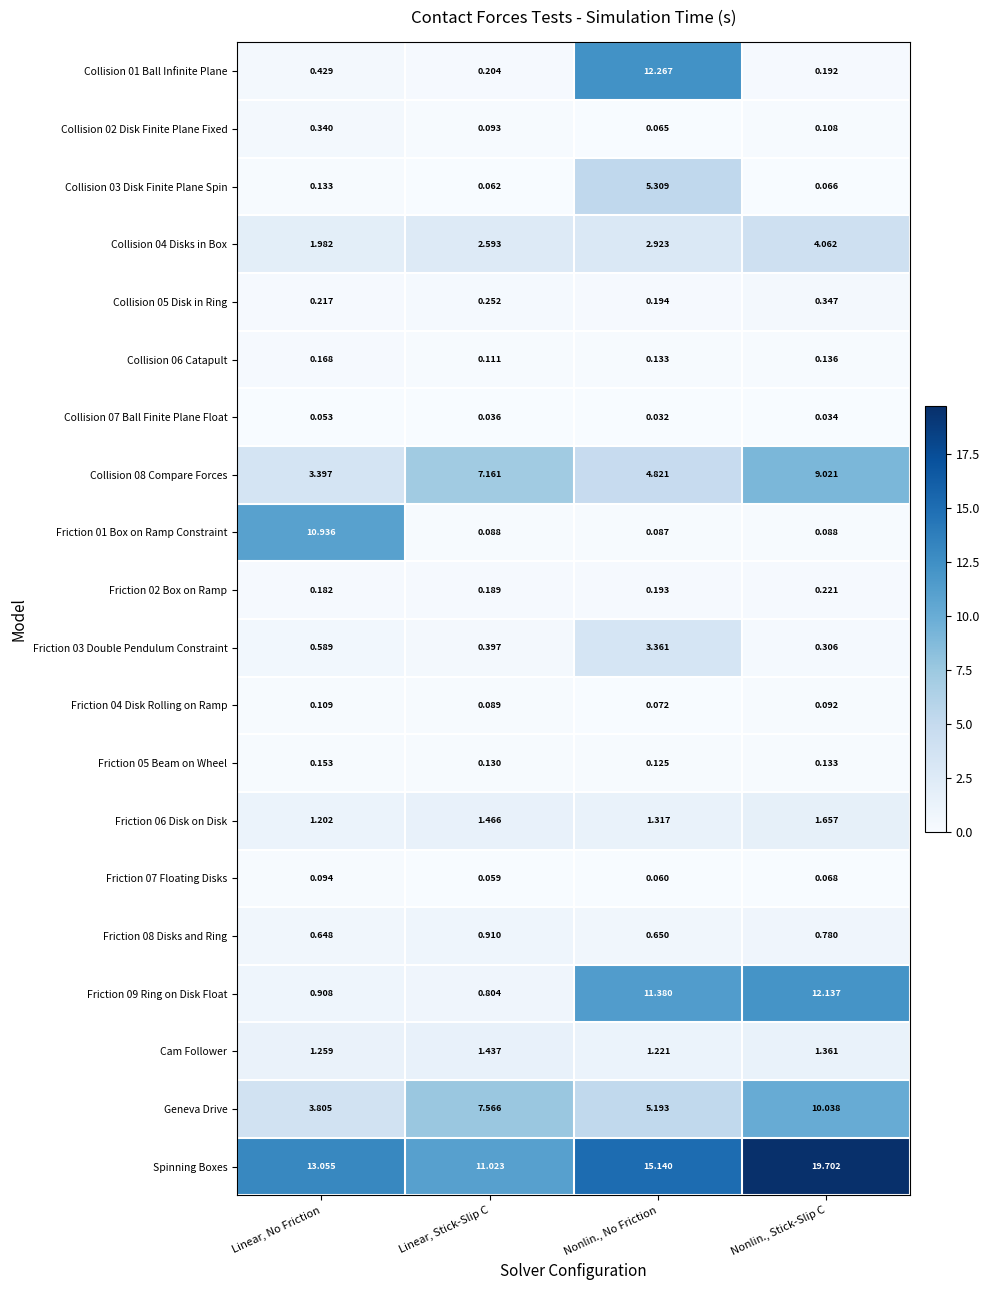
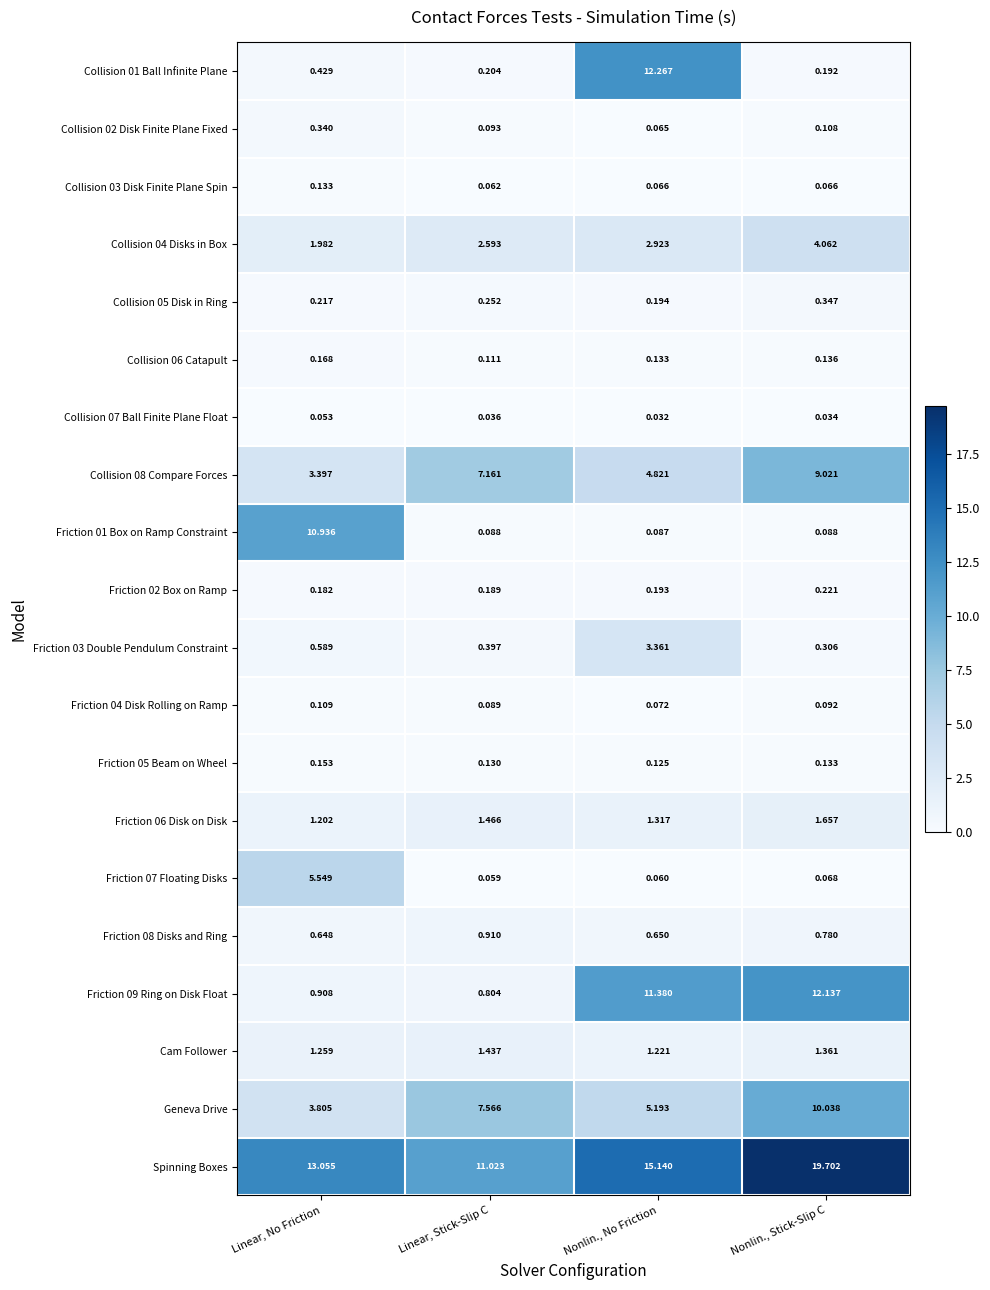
  {
    "Collision 01 Ball Infinite Plane": {
      "Linear, No Friction": 0.429,
      "Linear, Stick-Slip C": 0.204,
      "Nonlin., No Friction": 12.267,
      "Nonlin., Stick-Slip C": 0.192
    },
    "Collision 02 Disk Finite Plane Fixed": {
      "Linear, No Friction": 0.340,
      "Linear, Stick-Slip C": 0.093,
      "Nonlin., No Friction": 0.065,
      "Nonlin., Stick-Slip C": 0.108
    },
    "Collision 03 Disk Finite Plane Spin": {
      "Linear, No Friction": 0.133,
      "Linear, Stick-Slip C": 0.062,
-     "Nonlin., No Friction": 5.309,
+     "Nonlin., No Friction": 0.066,
      "Nonlin., Stick-Slip C": 0.066
    },
    "Collision 04 Disks in Box": {
      "Linear, No Friction": 1.982,
      "Linear, Stick-Slip C": 2.593,
      "Nonlin., No Friction": 2.923,
      "Nonlin., Stick-Slip C": 4.062
    },
    "Collision 05 Disk in Ring": {
      "Linear, No Friction": 0.217,
      "Linear, Stick-Slip C": 0.252,
      "Nonlin., No Friction": 0.194,
      "Nonlin., Stick-Slip C": 0.347
    },
    "Collision 06 Catapult": {
      "Linear, No Friction": 0.168,
      "Linear, Stick-Slip C": 0.111,
      "Nonlin., No Friction": 0.133,
      "Nonlin., Stick-Slip C": 0.136
    },
    "Collision 07 Ball Finite Plane Float": {
      "Linear, No Friction": 0.053,
      "Linear, Stick-Slip C": 0.036,
      "Nonlin., No Friction": 0.032,
      "Nonlin., Stick-Slip C": 0.034
    },
    "Collision 08 Compare Forces": {
      "Linear, No Friction": 3.397,
      "Linear, Stick-Slip C": 7.161,
      "Nonlin., No Friction": 4.821,
      "Nonlin., Stick-Slip C": 9.021
    },
    "Friction 01 Box on Ramp Constraint": {
      "Linear, No Friction": 10.936,
      "Linear, Stick-Slip C": 0.088,
      "Nonlin., No Friction": 0.087,
      "Nonlin., Stick-Slip C": 0.088
    },
    "Friction 02 Box on Ramp": {
      "Linear, No Friction": 0.182,
      "Linear, Stick-Slip C": 0.189,
      "Nonlin., No Friction": 0.193,
      "Nonlin., Stick-Slip C": 0.221
    },
    "Friction 03 Double Pendulum Constraint": {
      "Linear, No Friction": 0.589,
      "Linear, Stick-Slip C": 0.397,
      "Nonlin., No Friction": 3.361,
      "Nonlin., Stick-Slip C": 0.306
    },
    "Friction 04 Disk Rolling on Ramp": {
      "Linear, No Friction": 0.109,
      "Linear, Stick-Slip C": 0.089,
      "Nonlin., No Friction": 0.072,
      "Nonlin., Stick-Slip C": 0.092
    },
    "Friction 05 Beam on Wheel": {
      "Linear, No Friction": 0.153,
      "Linear, Stick-Slip C": 0.130,
      "Nonlin., No Friction": 0.125,
      "Nonlin., Stick-Slip C": 0.133
    },
    "Friction 06 Disk on Disk": {
      "Linear, No Friction": 1.202,
      "Linear, Stick-Slip C": 1.466,
      "Nonlin., No Friction": 1.317,
      "Nonlin., Stick-Slip C": 1.657
    },
    "Friction 07 Floating Disks": {
-     "Linear, No Friction": 0.094,
+     "Linear, No Friction": 5.549,
      "Linear, Stick-Slip C": 0.059,
      "Nonlin., No Friction": 0.060,
      "Nonlin., Stick-Slip C": 0.068
    },
    "Friction 08 Disks and Ring": {
      "Linear, No Friction": 0.648,
      "Linear, Stick-Slip C": 0.910,
      "Nonlin., No Friction": 0.650,
      "Nonlin., Stick-Slip C": 0.780
    },
    "Friction 09 Ring on Disk Float": {
      "Linear, No Friction": 0.908,
      "Linear, Stick-Slip C": 0.804,
      "Nonlin., No Friction": 11.380,
      "Nonlin., Stick-Slip C": 12.137
    },
    "Cam Follower": {
      "Linear, No Friction": 1.259,
      "Linear, Stick-Slip C": 1.437,
      "Nonlin., No Friction": 1.221,
      "Nonlin., Stick-Slip C": 1.361
    },
    "Geneva Drive": {
      "Linear, No Friction": 3.805,
      "Linear, Stick-Slip C": 7.566,
      "Nonlin., No Friction": 5.193,
      "Nonlin., Stick-Slip C": 10.038
    },
    "Spinning Boxes": {
      "Linear, No Friction": 13.055,
      "Linear, Stick-Slip C": 11.023,
      "Nonlin., No Friction": 15.140,
      "Nonlin., Stick-Slip C": 19.702
    }
  }
